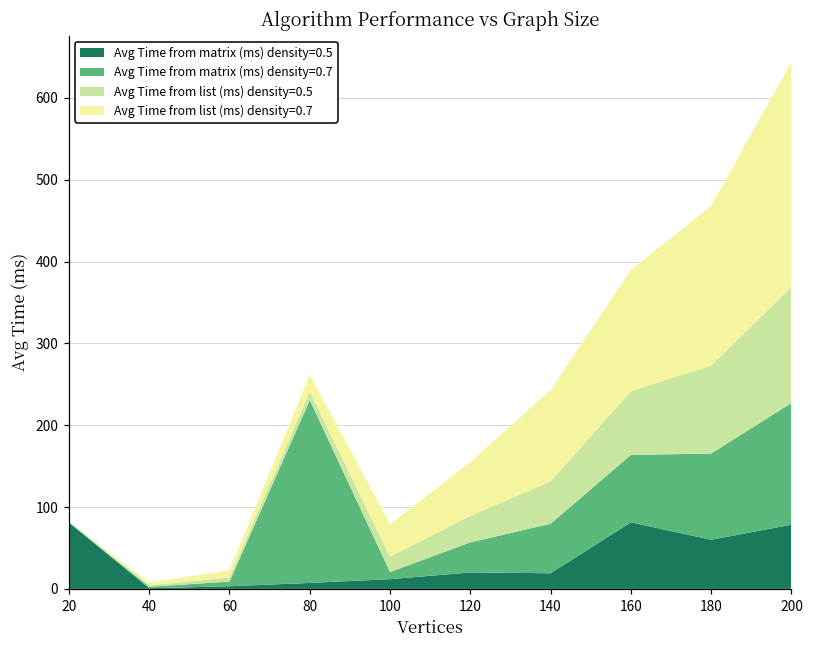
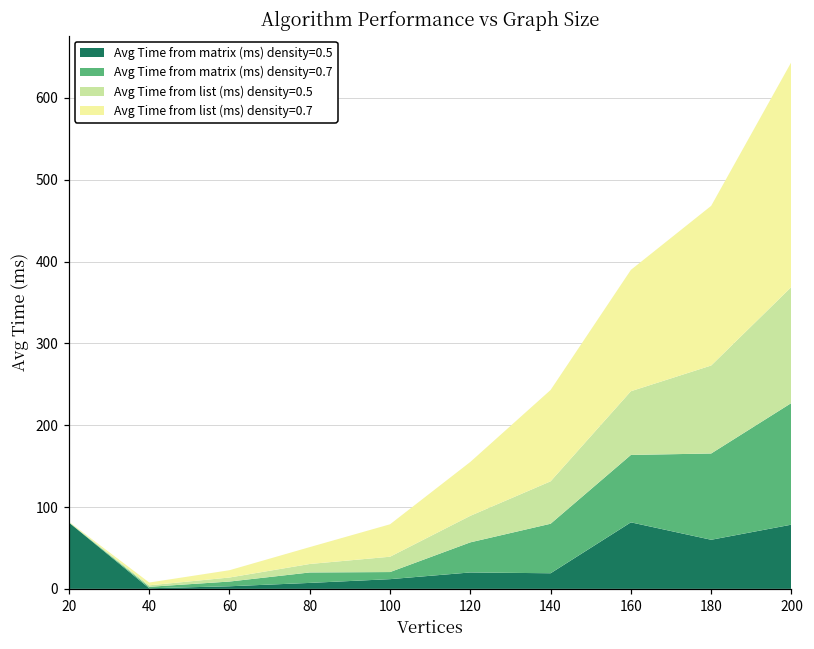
  {
    "Avg Time from matrix (ms) density=0.7": {
-     "80": 220
+     "80": 10
    }
  }
